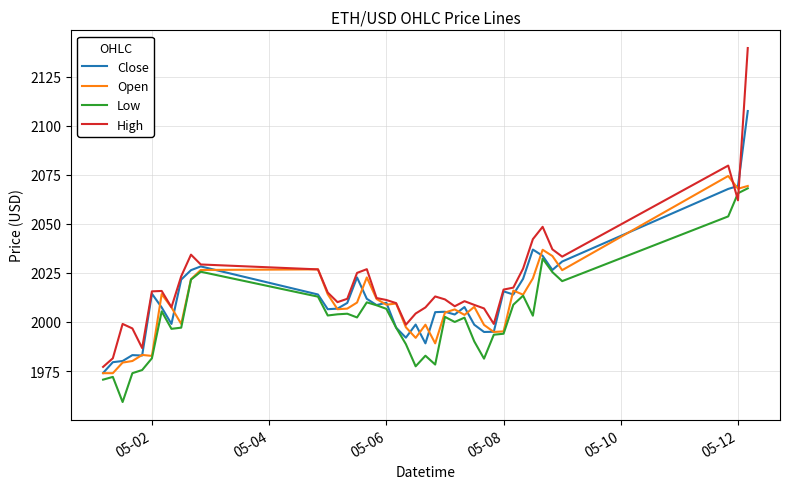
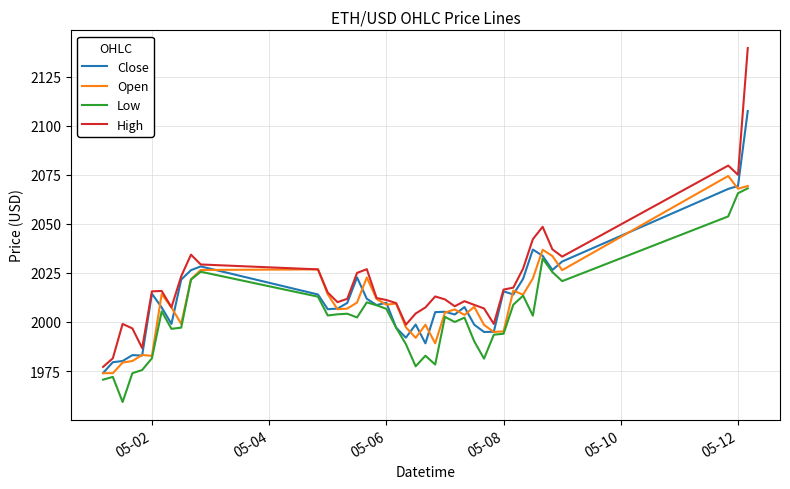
  {
    "Close": {
      "05-12": 2069
    },
    "Open": {
      "05-12": 2068
    },
    "Low": {
      "05-06": 2007,
      "05-12": 2066
    },
    "High": {
      "05-06": 2011,
-     "05-12": 2062
+     "05-12": 2075
    }
  }
